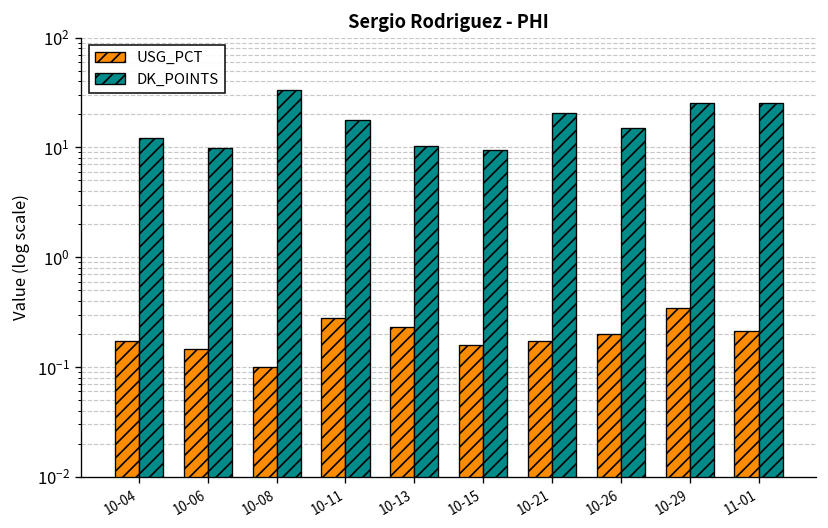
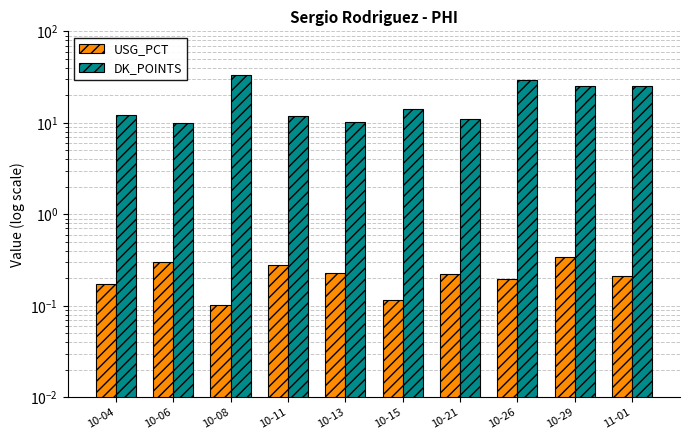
  {
    "USG_PCT": {
      "10-04": 0.17,
-     "10-06": 0.15,
+     "10-06": 0.30,
      "10-08": 0.10,
      "10-11": 0.28,
      "10-13": 0.23,
-     "10-15": 0.16,
-     "10-21": 0.17,
+     "10-15": 0.12,
+     "10-21": 0.22,
      "10-26": 0.20,
      "10-29": 0.34,
      "11-01": 0.21
    },
    "DK_POINTS": {
      "10-04": 12,
      "10-06": 10,
      "10-08": 33,
-     "10-11": 18,
+     "10-11": 12,
      "10-13": 10,
-     "10-15": 9,
-     "10-21": 21,
-     "10-26": 15,
+     "10-15": 14,
+     "10-21": 11,
+     "10-26": 29,
      "10-29": 25,
      "11-01": 25
    }
  }
